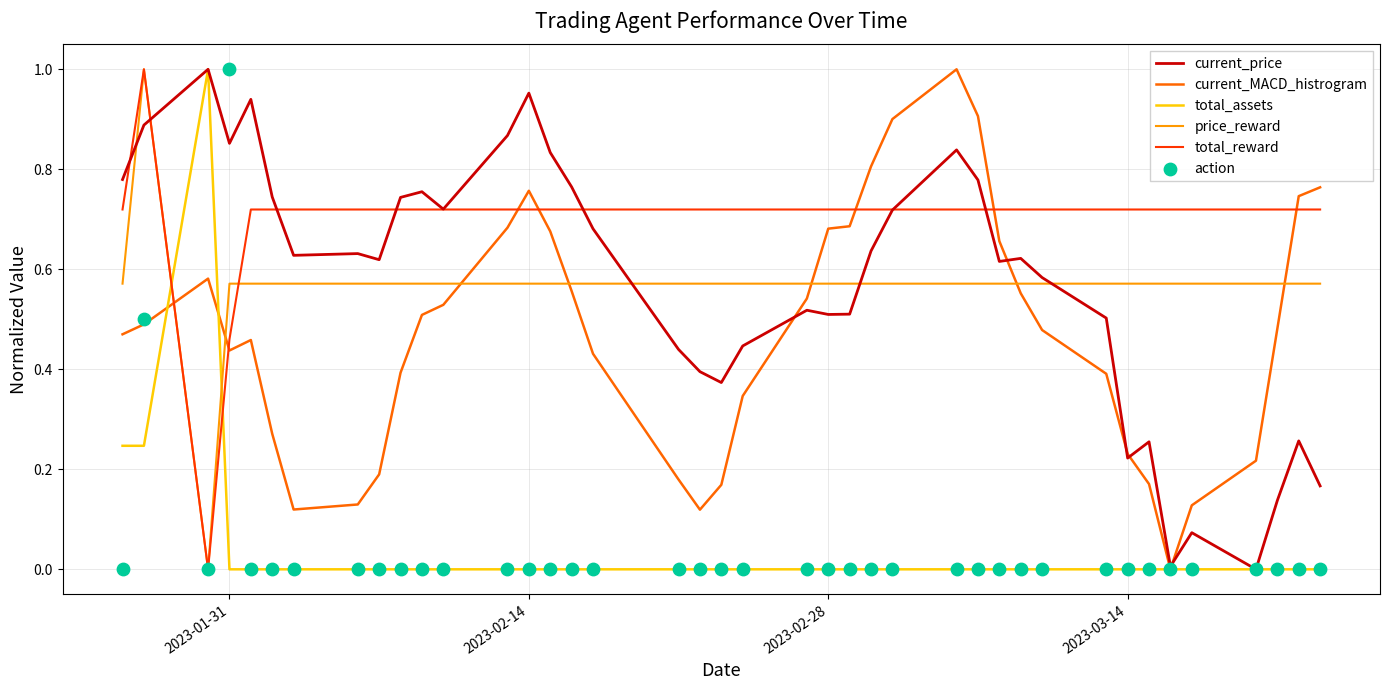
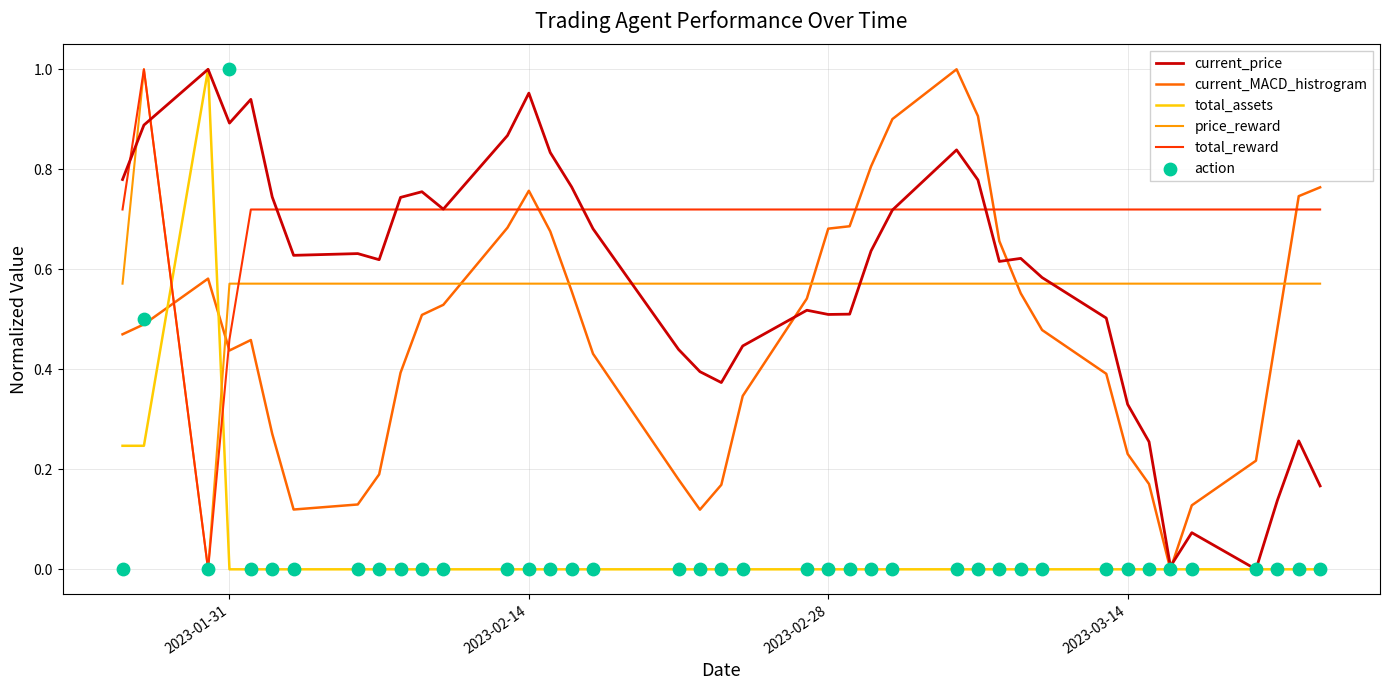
  {
    "current_price": {
-     "2023-01-31": 0.85,
+     "2023-01-31": 0.89,
      "2023-02-14": 0.95,
      "2023-02-28": 0.51,
-     "2023-03-14": 0.22
+     "2023-03-14": 0.33
    }
  }
